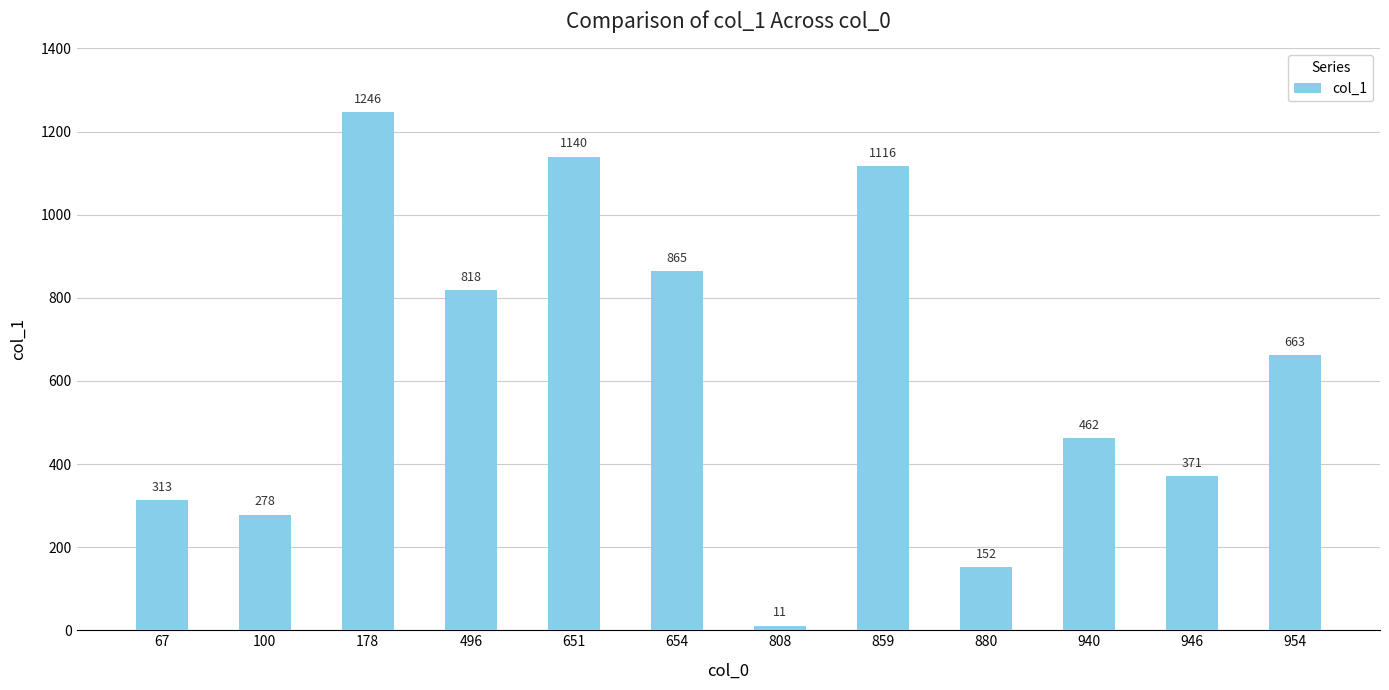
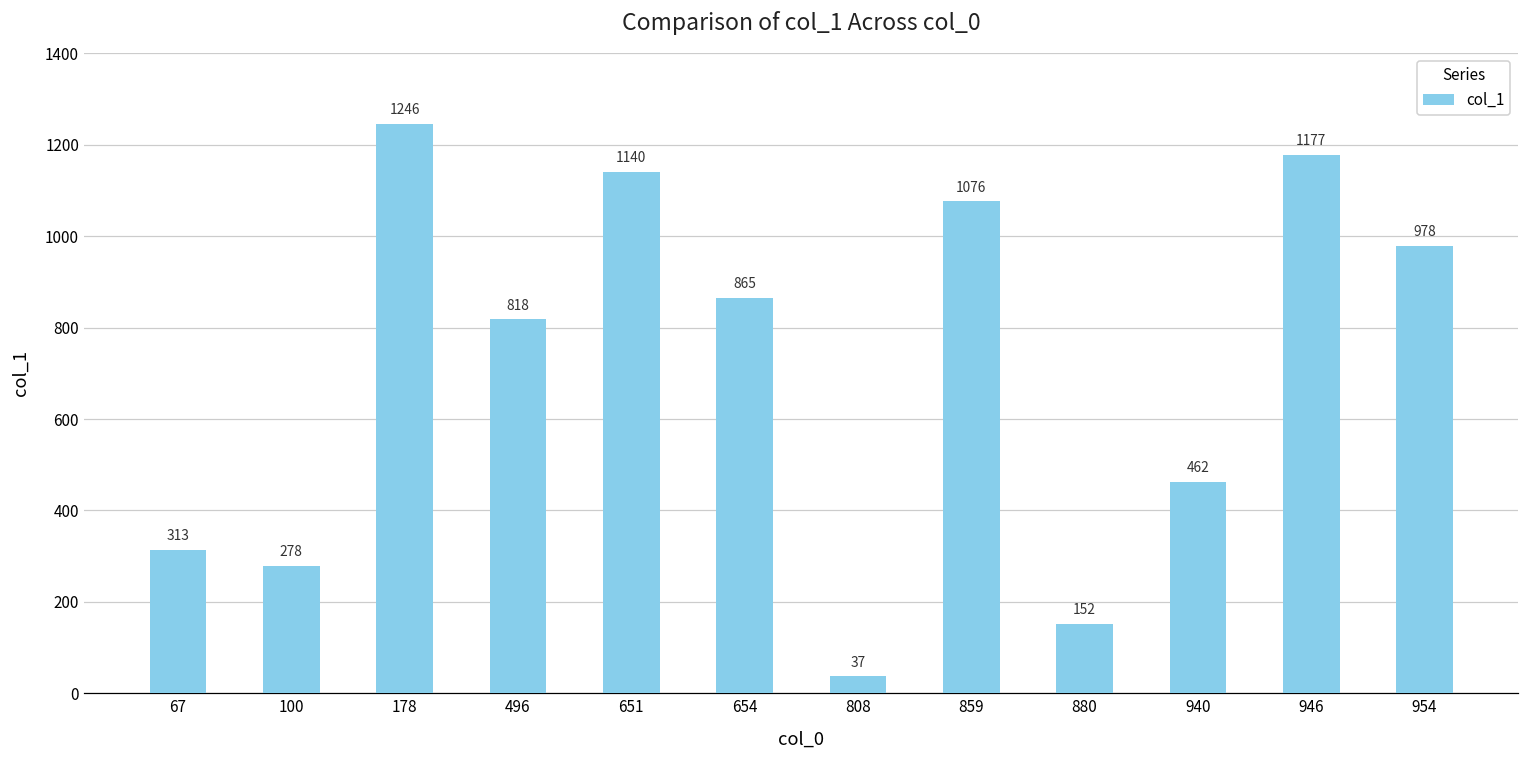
  {
    "67": 313,
    "100": 278,
    "178": 1246,
    "496": 818,
    "651": 1140,
    "654": 865,
-   "808": 11,
-   "859": 1116,
+   "808": 37,
+   "859": 1076,
    "880": 152,
    "940": 462,
-   "946": 371,
-   "954": 663
+   "946": 1177,
+   "954": 978
  }
